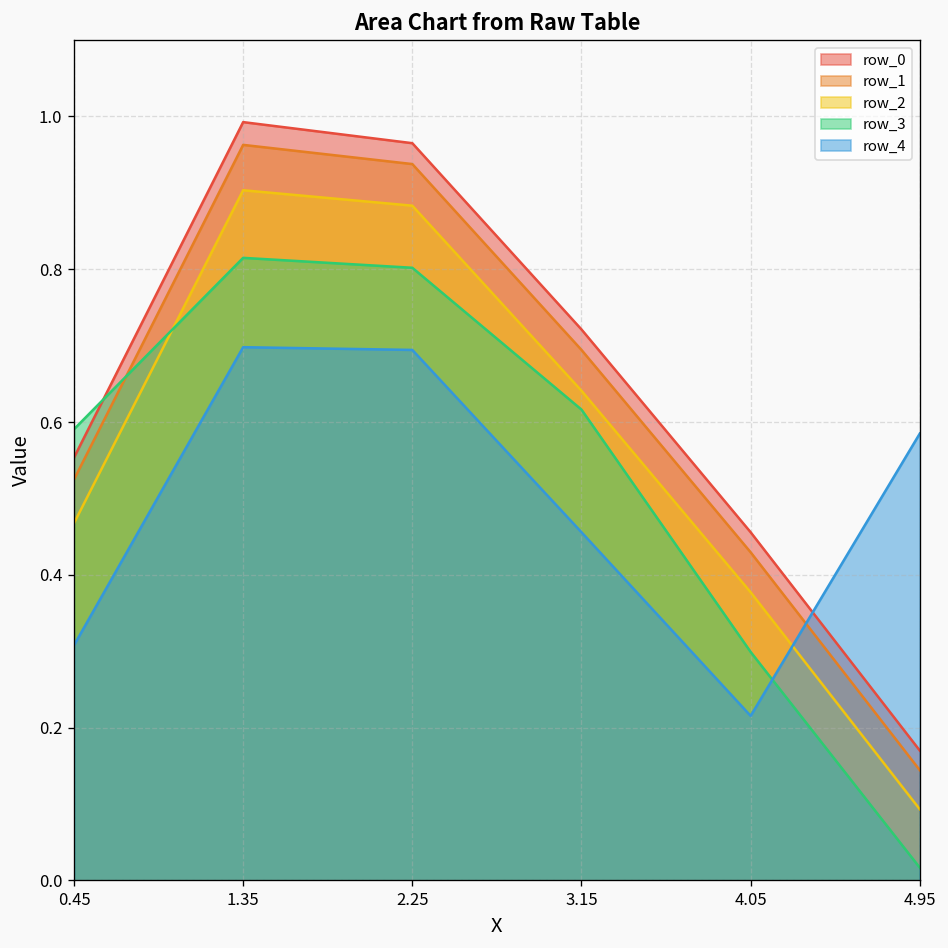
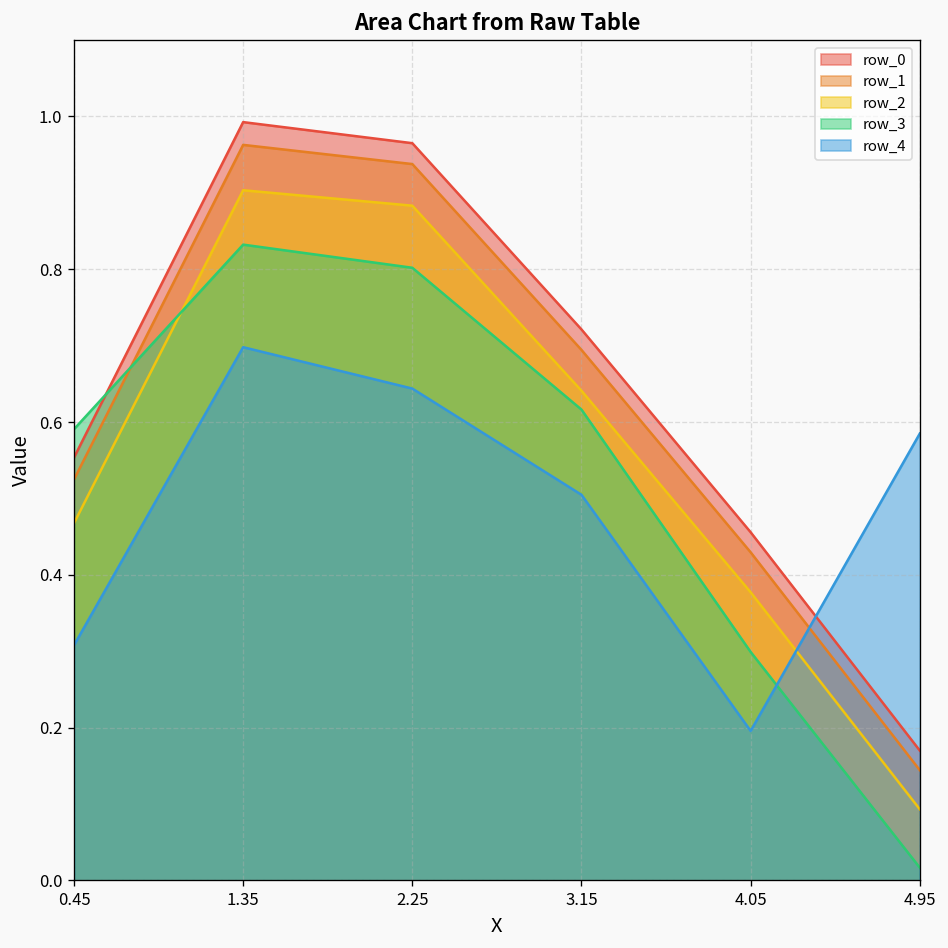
  {
    "row_3": {
      "0.45": 0.59,
-     "1.35": 0.81,
+     "1.35": 0.83,
      "2.25": 0.80,
      "3.15": 0.62,
      "4.05": 0.30,
      "4.95": 0.02
    },
    "row_4": {
      "0.45": 0.31,
      "1.35": 0.70,
-     "2.25": 0.69,
-     "3.15": 0.46,
-     "4.05": 0.22,
+     "2.25": 0.64,
+     "3.15": 0.50,
+     "4.05": 0.20,
      "4.95": 0.58
    }
  }
